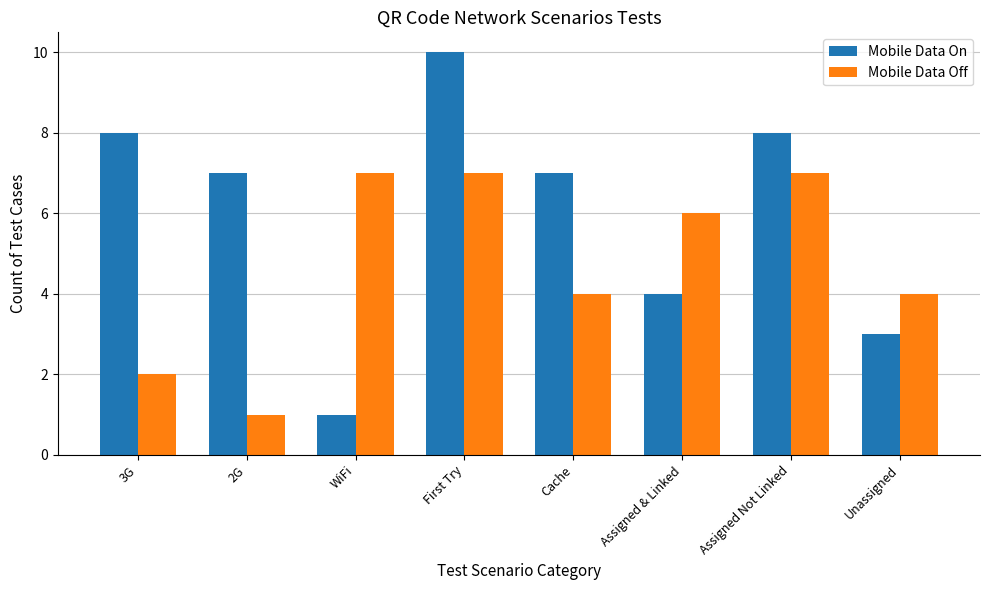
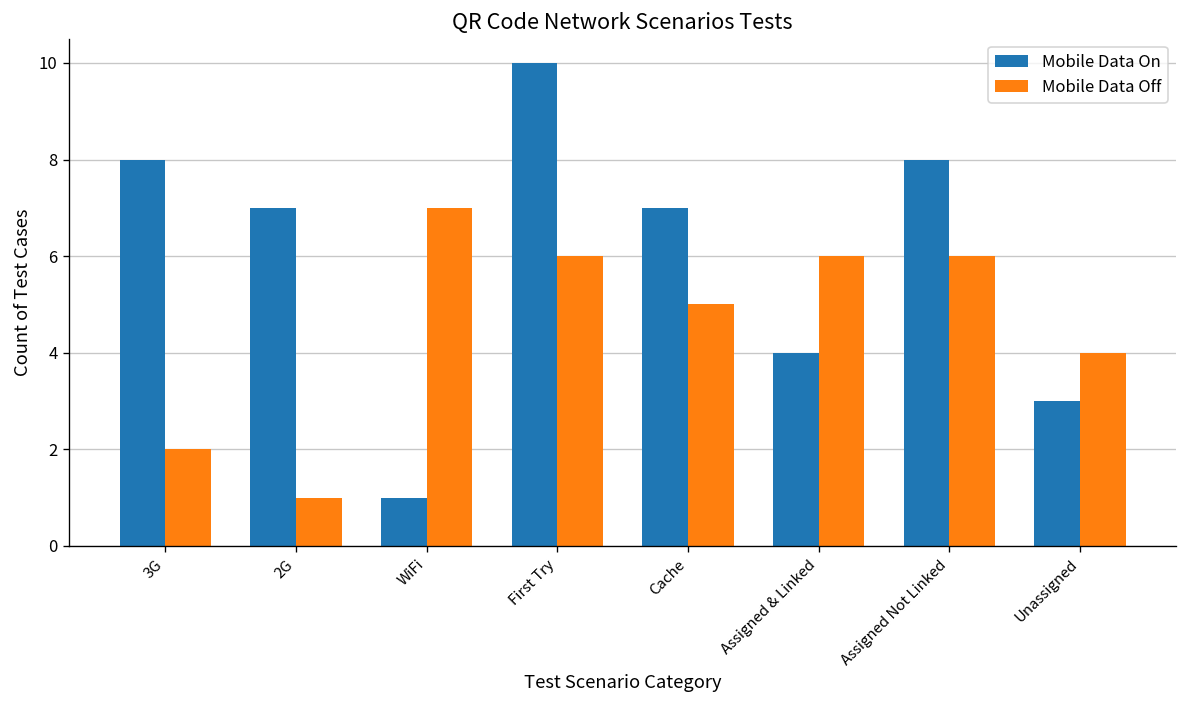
  {
    "Mobile Data On": {
      "3G": 8,
      "2G": 7,
      "WiFi": 1,
      "First Try": 10,
      "Cache": 7,
      "Assigned & Linked": 4,
      "Assigned Not Linked": 8,
      "Unassigned": 3
    },
    "Mobile Data Off": {
      "3G": 2,
      "2G": 1,
      "WiFi": 7,
-     "First Try": 7,
-     "Cache": 4,
+     "First Try": 6,
+     "Cache": 5,
      "Assigned & Linked": 6,
-     "Assigned Not Linked": 7,
+     "Assigned Not Linked": 6,
      "Unassigned": 4
    }
  }
